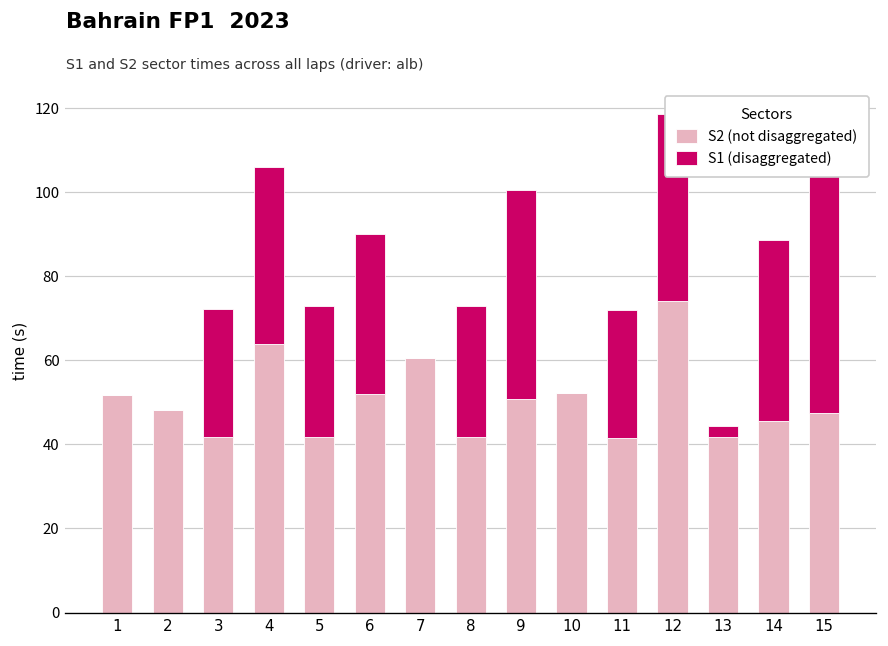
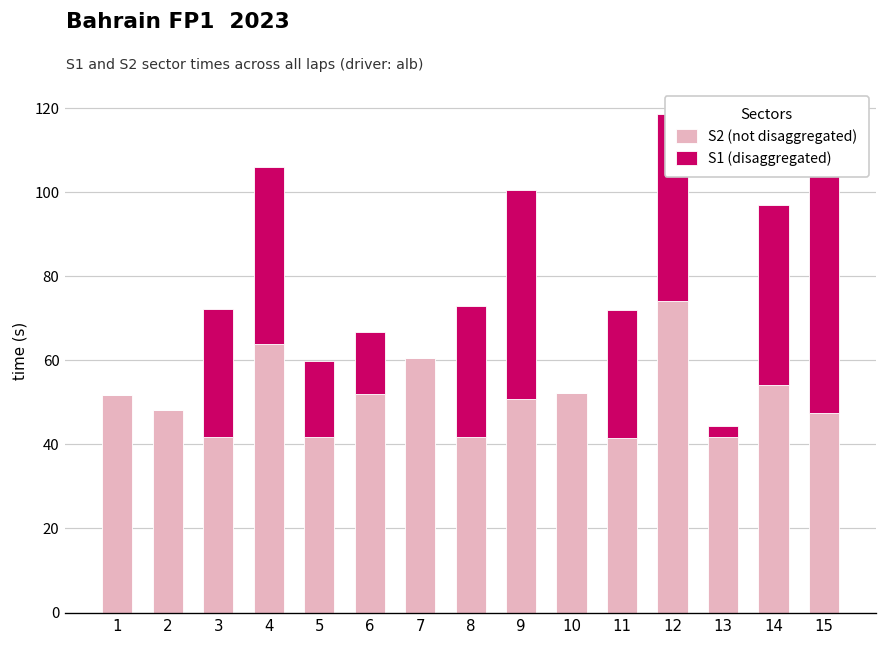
  {
    "S2 (not disaggregated)": {
      "1": 52,
      "2": 48,
      "3": 42,
      "4": 64,
      "5": 42,
      "6": 52,
      "7": 61,
      "8": 42,
      "9": 51,
      "10": 52,
      "11": 42,
      "12": 74,
      "13": 42,
-     "14": 46,
+     "14": 54,
      "15": 48
    },
    "S1 (disaggregated)": {
      "1": 0,
      "2": 0,
      "3": 30,
      "4": 42,
-     "5": 31,
-     "6": 38,
+     "5": 18,
+     "6": 15,
      "7": 0,
      "8": 31,
      "9": 50,
      "10": 0,
      "11": 30,
      "13": 3,
      "14": 43
    }
  }
